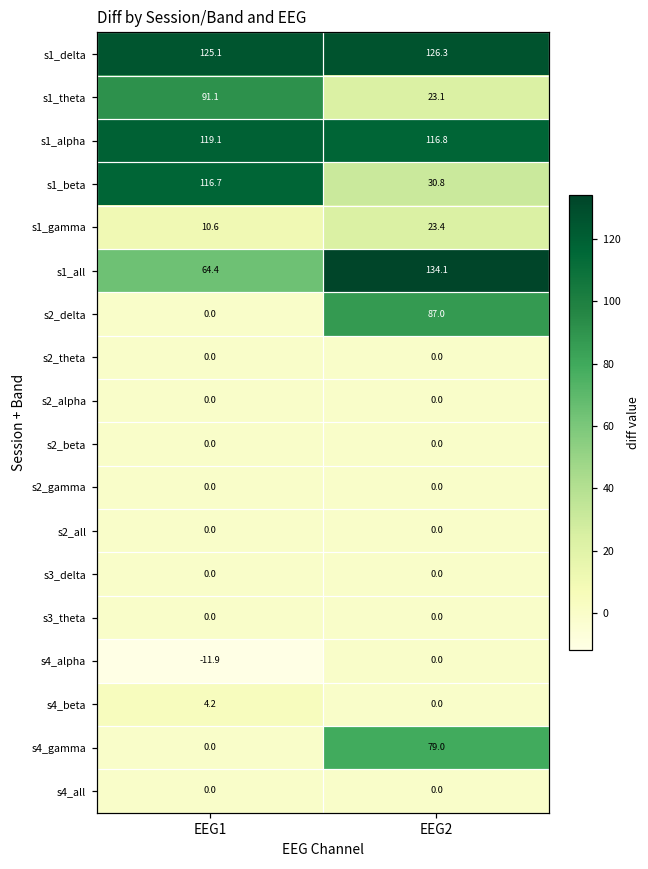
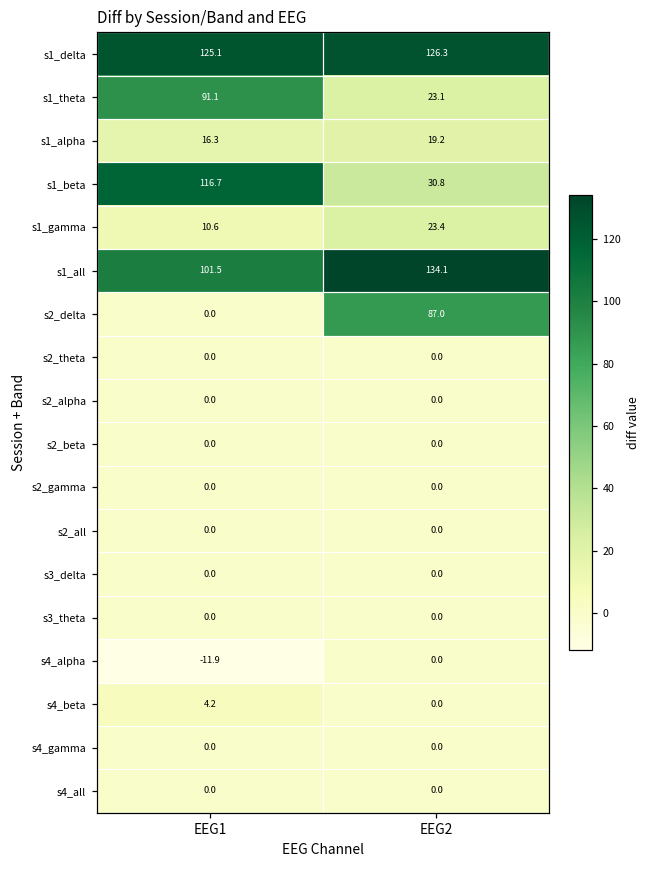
  {
    "s1_delta": {
      "EEG1": 125.1,
      "EEG2": 126.3
    },
    "s1_theta": {
      "EEG1": 91.1,
      "EEG2": 23.1
    },
    "s1_alpha": {
-     "EEG1": 119.1,
-     "EEG2": 116.8
+     "EEG1": 16.3,
+     "EEG2": 19.2
    },
    "s1_beta": {
      "EEG1": 116.7,
      "EEG2": 30.8
    },
    "s1_gamma": {
      "EEG1": 10.6,
      "EEG2": 23.4
    },
    "s1_all": {
-     "EEG1": 64.4,
+     "EEG1": 101.5,
      "EEG2": 134.1
    },
    "s2_delta": {
      "EEG1": 0.0,
      "EEG2": 87.0
    },
    "s2_theta": {
      "EEG1": 0.0,
      "EEG2": 0.0
    },
    "s2_alpha": {
      "EEG1": 0.0,
      "EEG2": 0.0
    },
    "s2_beta": {
      "EEG1": 0.0,
      "EEG2": 0.0
    },
    "s2_gamma": {
      "EEG1": 0.0,
      "EEG2": 0.0
    },
    "s2_all": {
      "EEG1": 0.0,
      "EEG2": 0.0
    },
    "s3_delta": {
      "EEG1": 0.0,
      "EEG2": 0.0
    },
    "s3_theta": {
      "EEG1": 0.0,
      "EEG2": 0.0
    },
    "s4_alpha": {
      "EEG1": -11.9,
      "EEG2": 0.0
    },
    "s4_beta": {
      "EEG1": 4.2,
      "EEG2": 0.0
    },
    "s4_gamma": {
      "EEG1": 0.0,
-     "EEG2": 79.0
+     "EEG2": 0.0
    },
    "s4_all": {
      "EEG1": 0.0,
      "EEG2": 0.0
    }
  }
